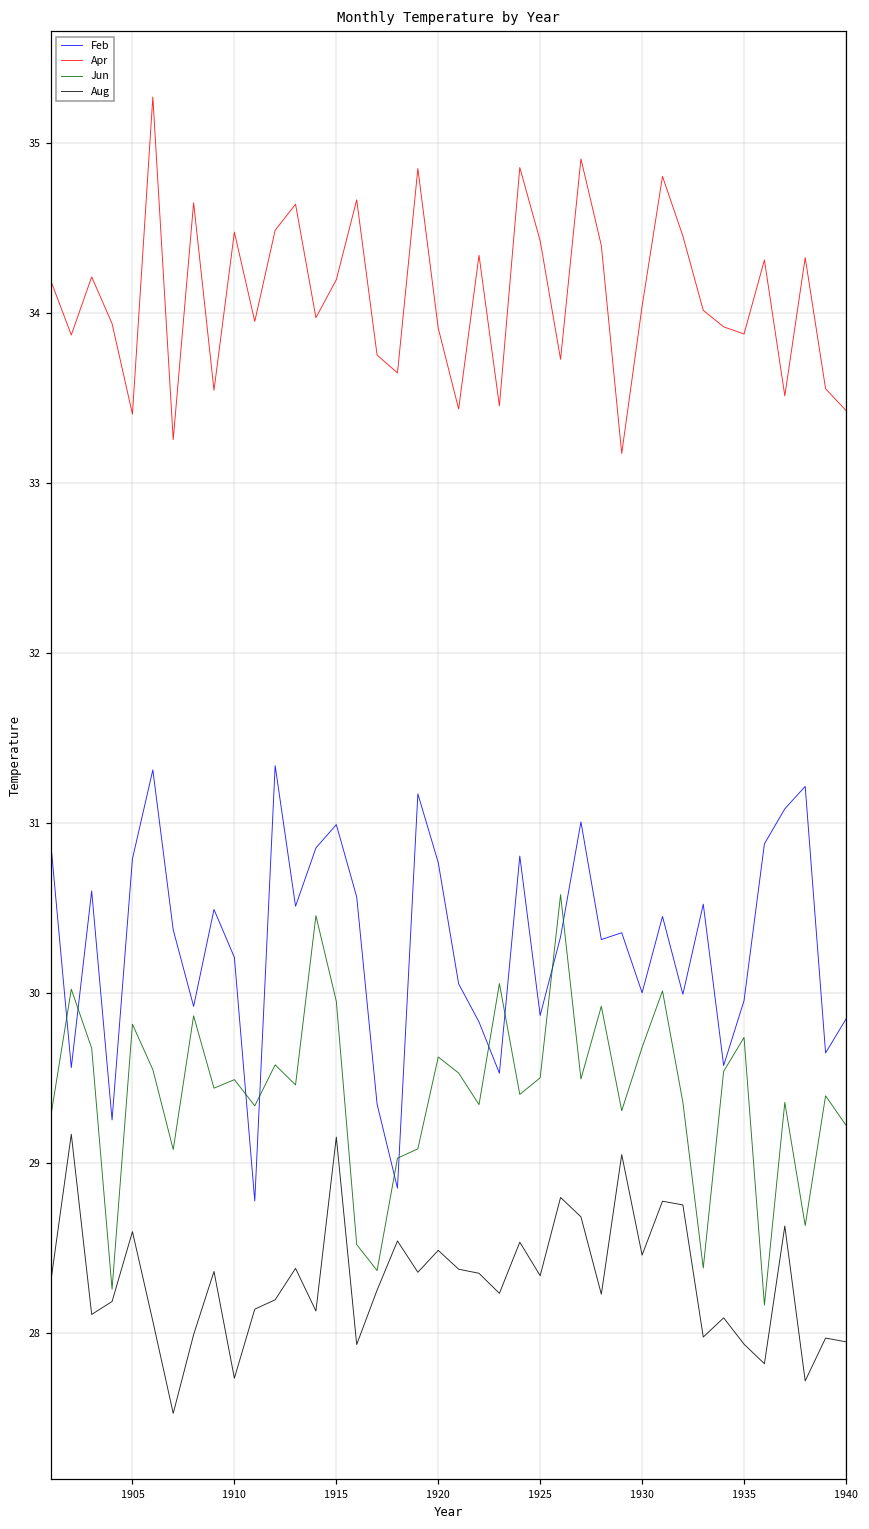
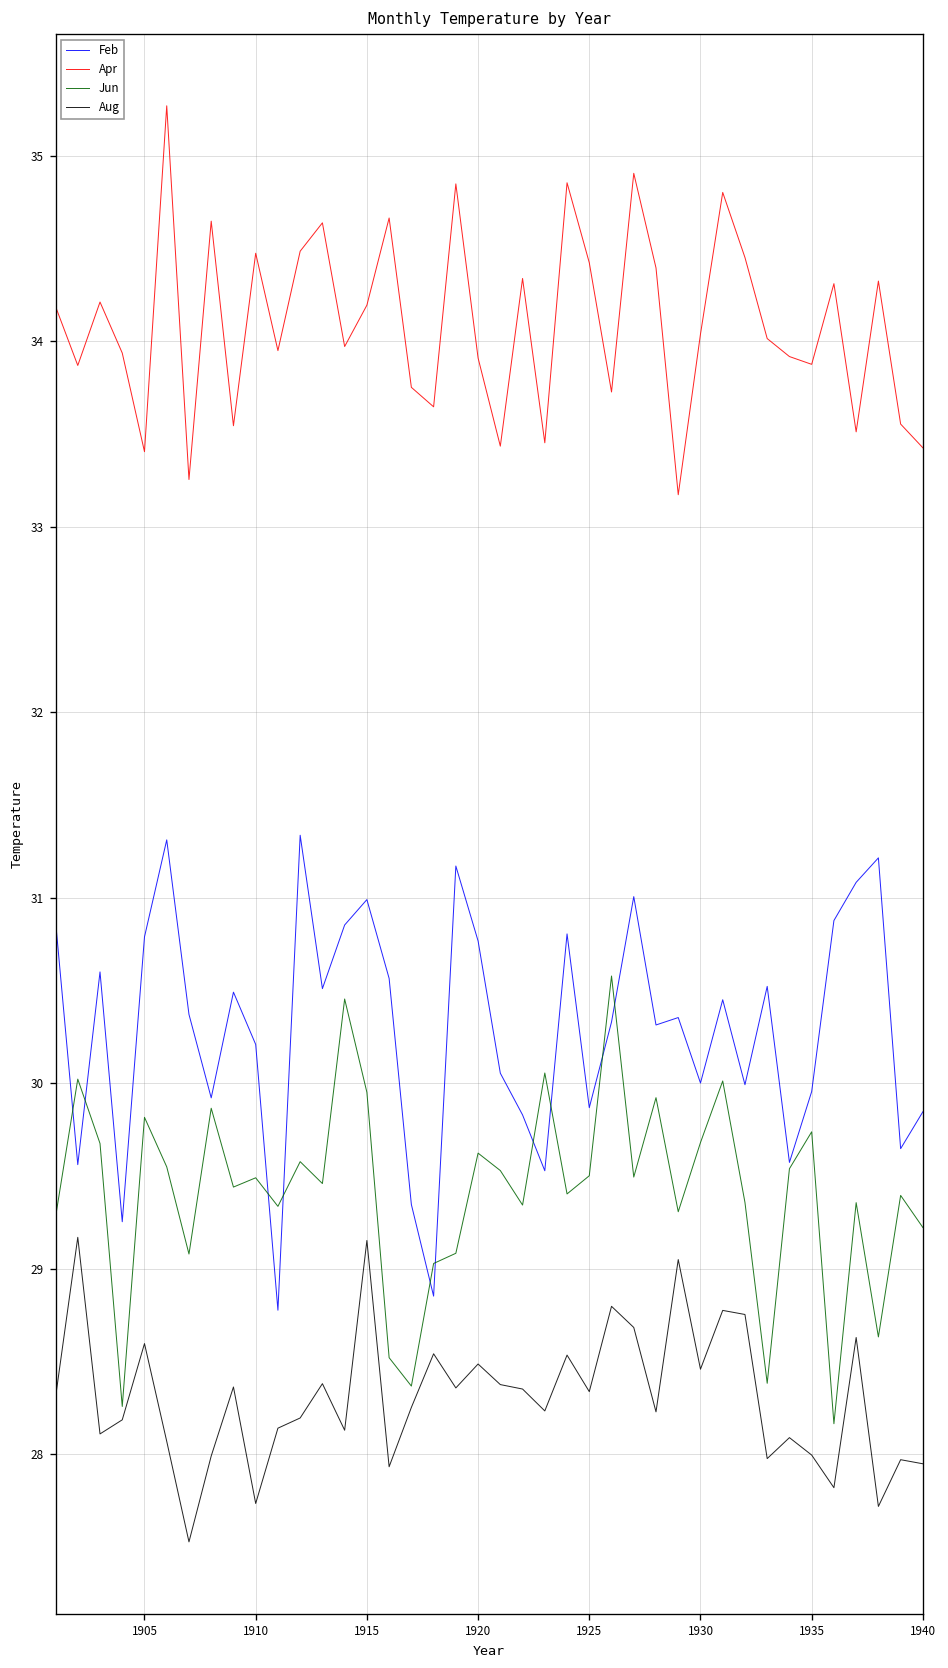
  {
    "Feb": {
      "1905": 30.79,
      "1910": 30.21,
      "1915": 30.99,
      "1920": 30.77,
      "1925": 29.87,
      "1930": 30.00,
      "1935": 29.96,
      "1940": 29.85
    },
    "Apr": {
      "1905": 33.41,
      "1910": 34.48,
      "1915": 34.20,
      "1920": 33.91,
      "1925": 34.42,
      "1930": 34.04,
      "1935": 33.88,
      "1940": 33.43
    },
    "Jun": {
      "1905": 29.82,
      "1910": 29.49,
      "1915": 29.95,
      "1920": 29.62,
      "1925": 29.50,
      "1930": 29.68,
      "1935": 29.74,
      "1940": 29.22
    },
    "Aug": {
      "1905": 28.60,
      "1910": 27.73,
      "1915": 29.15,
      "1920": 28.49,
      "1925": 28.34,
      "1930": 28.46,
-     "1935": 27.93,
+     "1935": 28.00,
      "1940": 27.95
    }
  }
